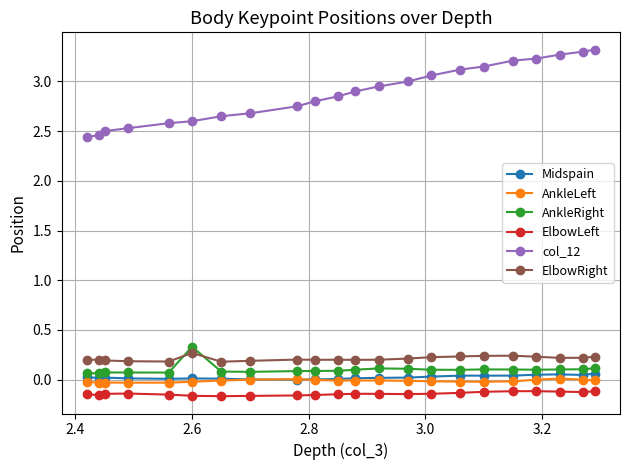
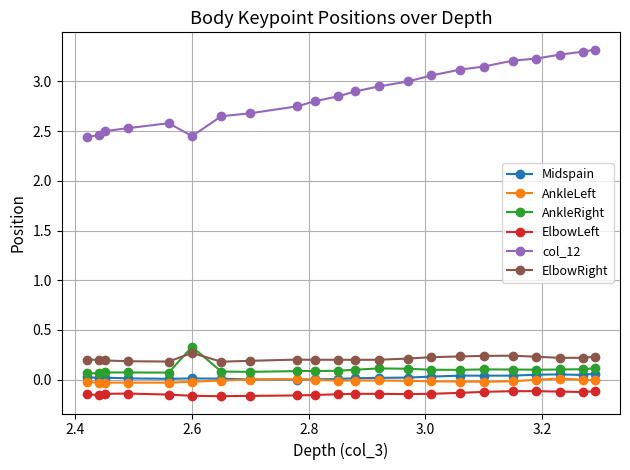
  {
    "Midspain": {
      "2.6": 0.0
    },
    "AnkleLeft": {
      "2.6": 0.0
    },
    "AnkleRight": {
      "2.6": 0.3
    },
    "ElbowLeft": {
      "2.6": -0.2
    },
    "col_12": {
-     "2.6": 2.6
+     "2.6": 2.4
    },
    "ElbowRight": {
      "2.6": 0.3
    }
  }
